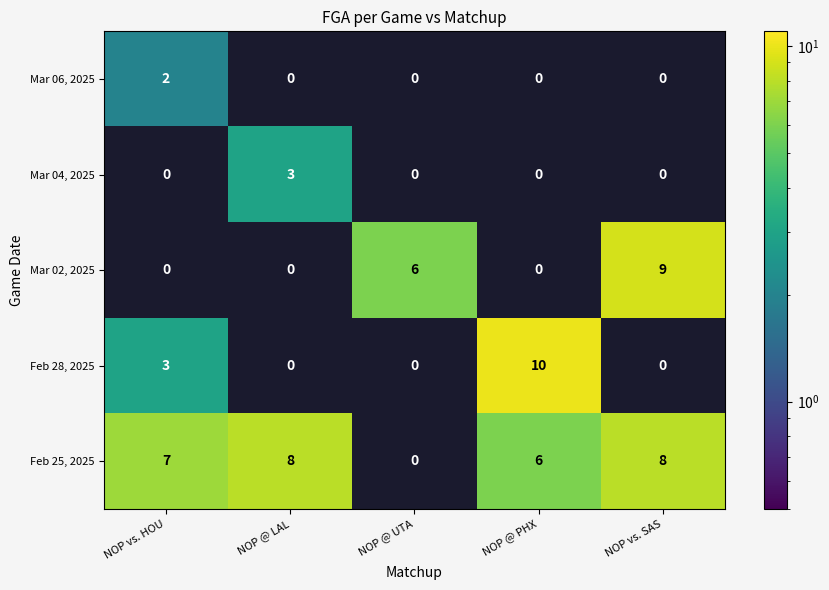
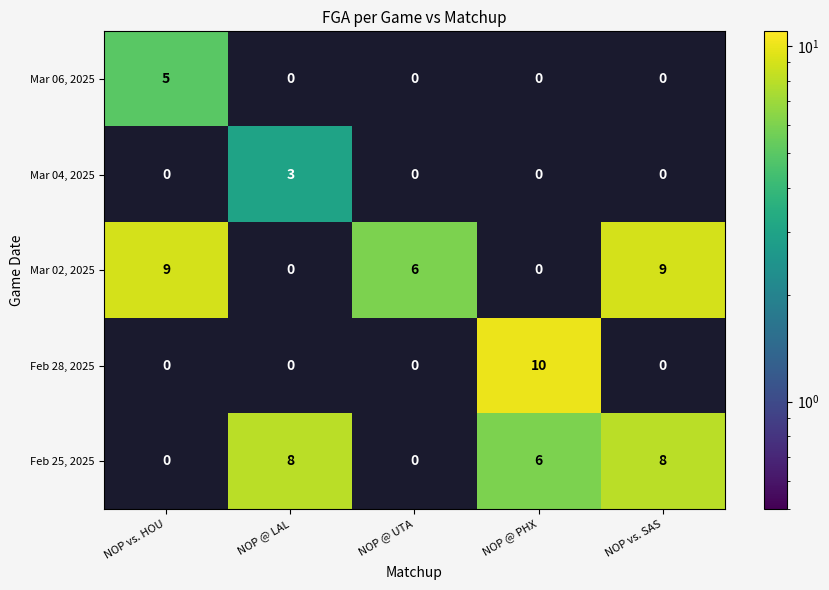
  {
    "Mar 06, 2025": {
-     "NOP vs. HOU": 2,
+     "NOP vs. HOU": 5,
      "NOP @ LAL": 0,
      "NOP @ UTA": 0,
      "NOP @ PHX": 0,
      "NOP vs. SAS": 0
    },
    "Mar 04, 2025": {
      "NOP vs. HOU": 0,
      "NOP @ LAL": 3,
      "NOP @ UTA": 0,
      "NOP @ PHX": 0,
      "NOP vs. SAS": 0
    },
    "Mar 02, 2025": {
-     "NOP vs. HOU": 0,
+     "NOP vs. HOU": 9,
      "NOP @ LAL": 0,
      "NOP @ UTA": 6,
      "NOP @ PHX": 0,
      "NOP vs. SAS": 9
    },
    "Feb 28, 2025": {
-     "NOP vs. HOU": 3,
+     "NOP vs. HOU": 0,
      "NOP @ LAL": 0,
      "NOP @ UTA": 0,
      "NOP @ PHX": 10,
      "NOP vs. SAS": 0
    },
    "Feb 25, 2025": {
-     "NOP vs. HOU": 7,
+     "NOP vs. HOU": 0,
      "NOP @ LAL": 8,
      "NOP @ UTA": 0,
      "NOP @ PHX": 6,
      "NOP vs. SAS": 8
    }
  }
